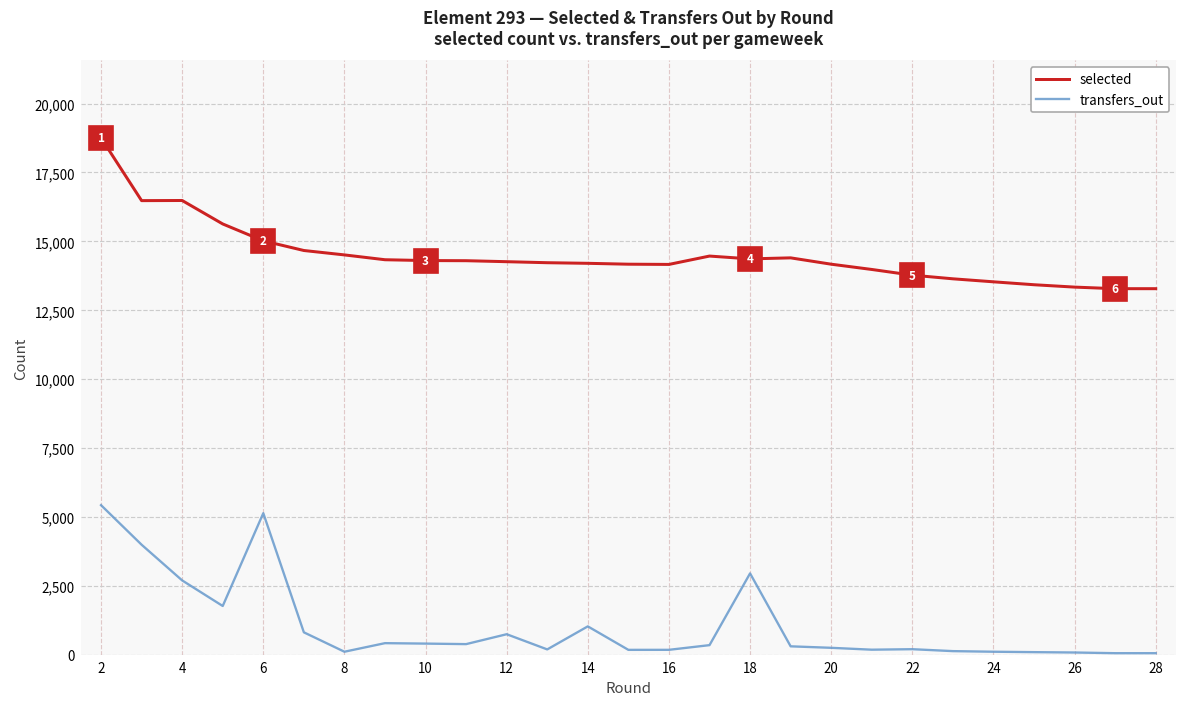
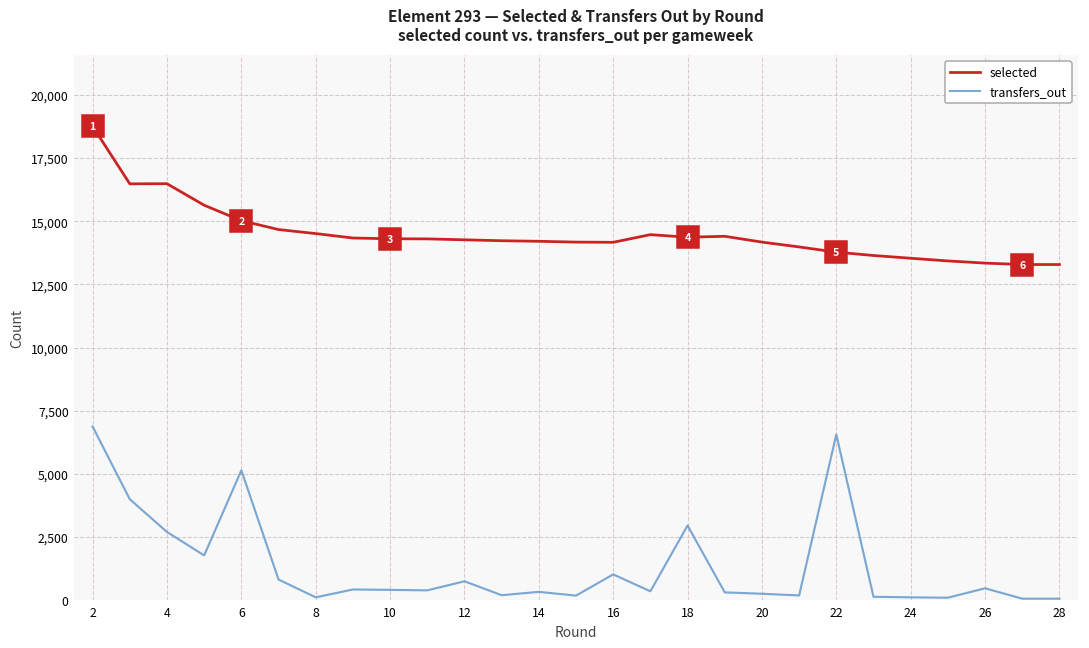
  {
    "transfers_out": {
-     "2": "5,400",
+     "2": "6,900",
      "4": "2,700",
      "6": "5,100",
      "8": "100",
      "10": "400",
      "12": "800",
-     "14": "1,000",
-     "16": "200",
+     "14": "300",
+     "16": "1,000",
      "18": "3,000",
      "20": "300",
-     "22": "200",
+     "22": "6,600",
      "24": "100",
-     "26": "100",
+     "26": "500",
      "28": "100"
    }
  }
